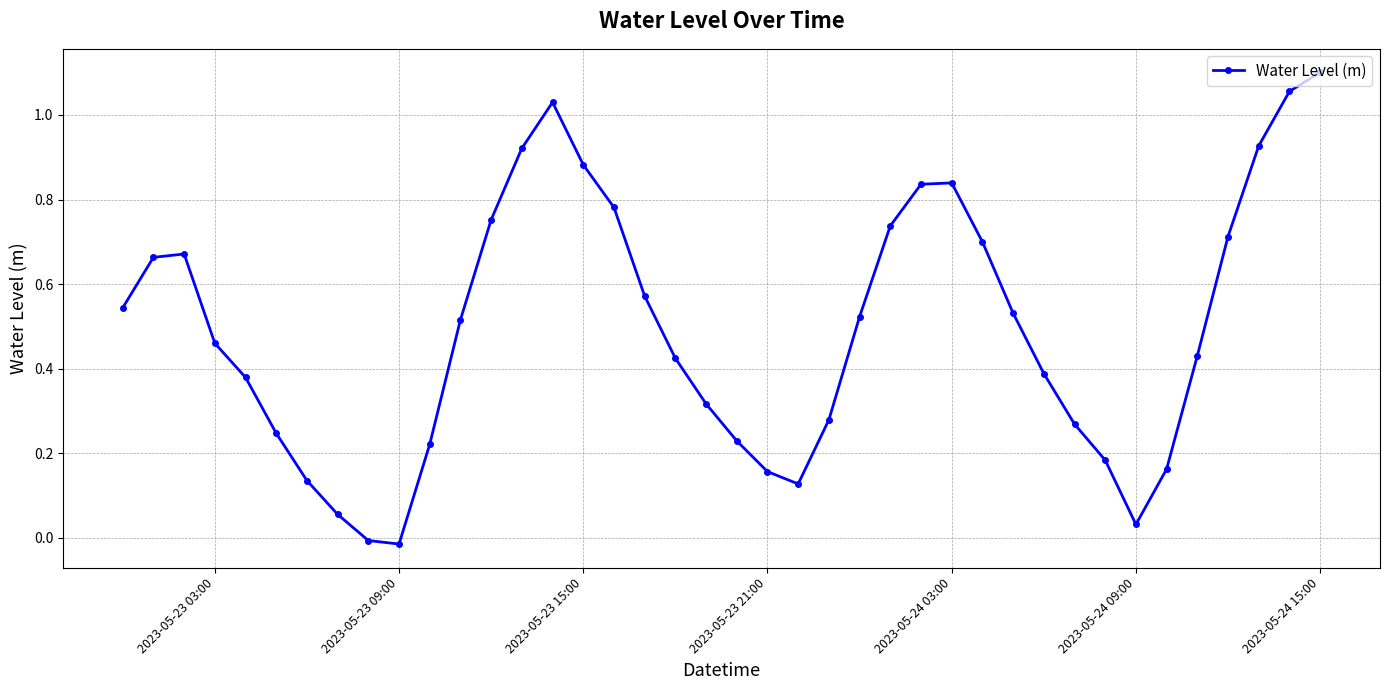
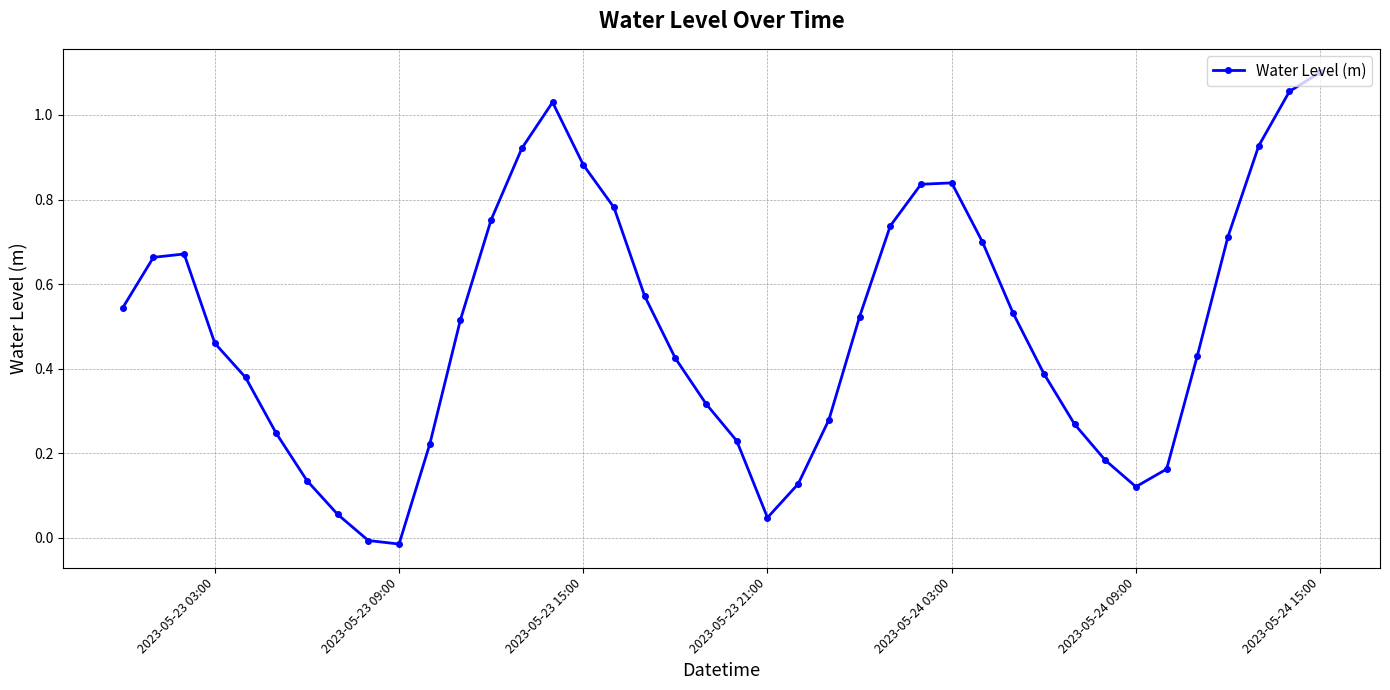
  {
    "2023-05-23 03:00": 0.46,
    "2023-05-23 09:00": -0.01,
    "2023-05-23 15:00": 0.88,
-   "2023-05-23 21:00": 0.16,
+   "2023-05-23 21:00": 0.05,
    "2023-05-24 03:00": 0.84,
-   "2023-05-24 09:00": 0.03
+   "2023-05-24 09:00": 0.12
  }
